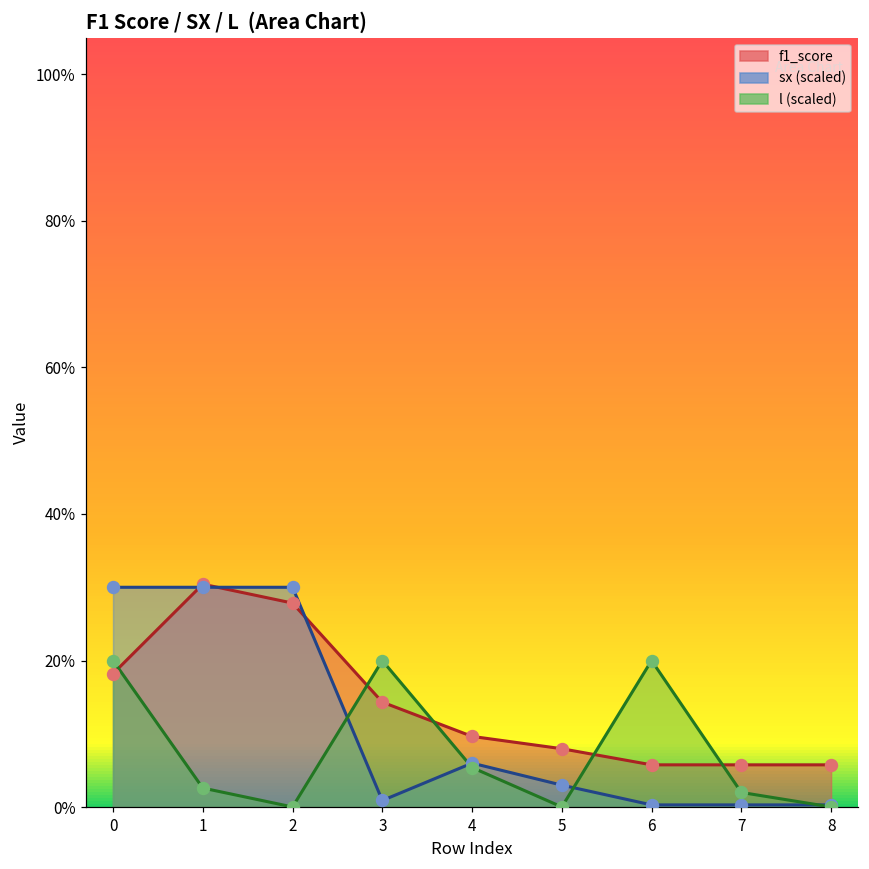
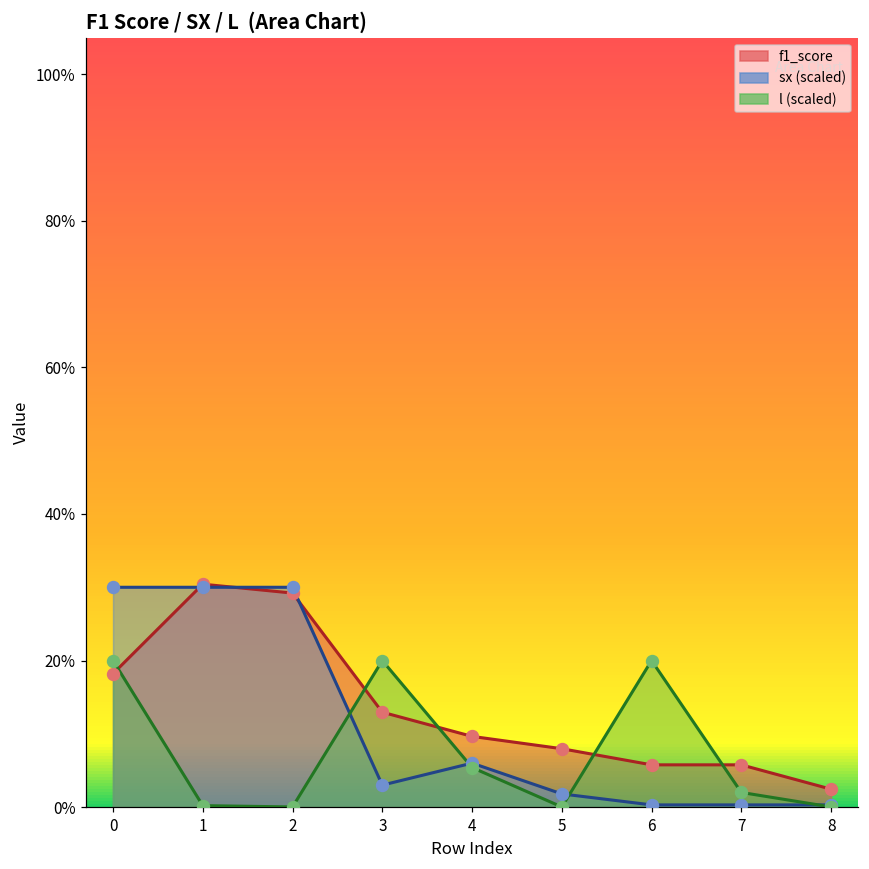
  {
    "f1_score": {
      "0": "18%",
      "1": "30%",
-     "2": "28%",
-     "3": "14%",
+     "2": "29%",
+     "3": "13%",
      "4": "10%",
      "5": "8%",
      "6": "6%",
      "7": "6%",
-     "8": "6%"
+     "8": "2%"
    },
    "sx (scaled)": {
      "0": "30%",
      "1": "30%",
      "2": "30%",
-     "3": "1%",
+     "3": "3%",
      "4": "6%",
-     "5": "3%",
+     "5": "2%",
      "6": "0%",
      "7": "0%"
    },
    "l (scaled)": {
      "0": "20%",
-     "1": "3%",
+     "1": "0%",
      "2": "0%",
      "3": "20%",
      "4": "5%",
      "5": "0%",
      "6": "20%",
      "7": "2%"
    }
  }
